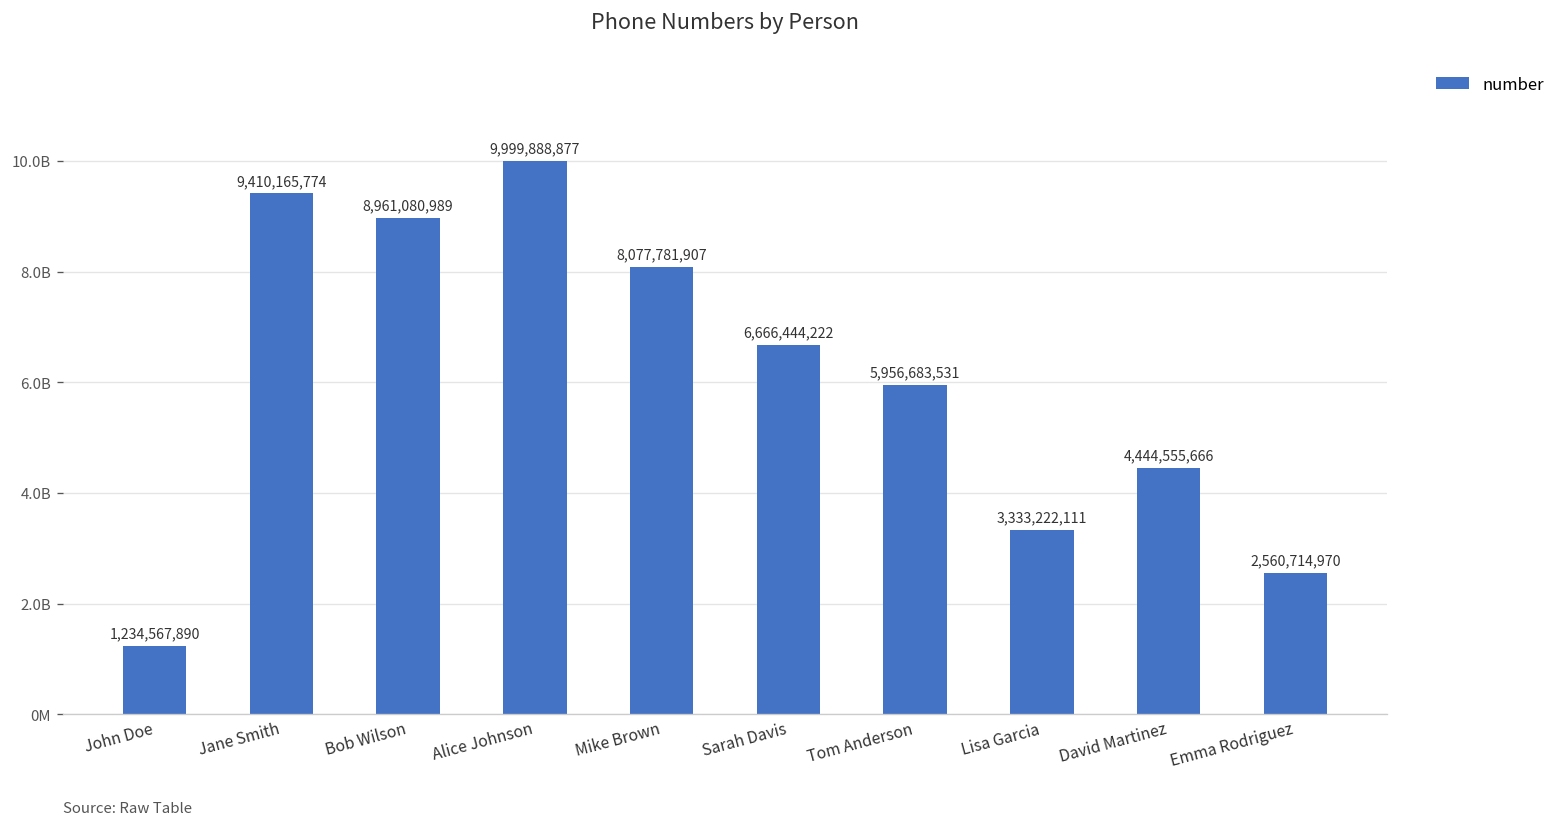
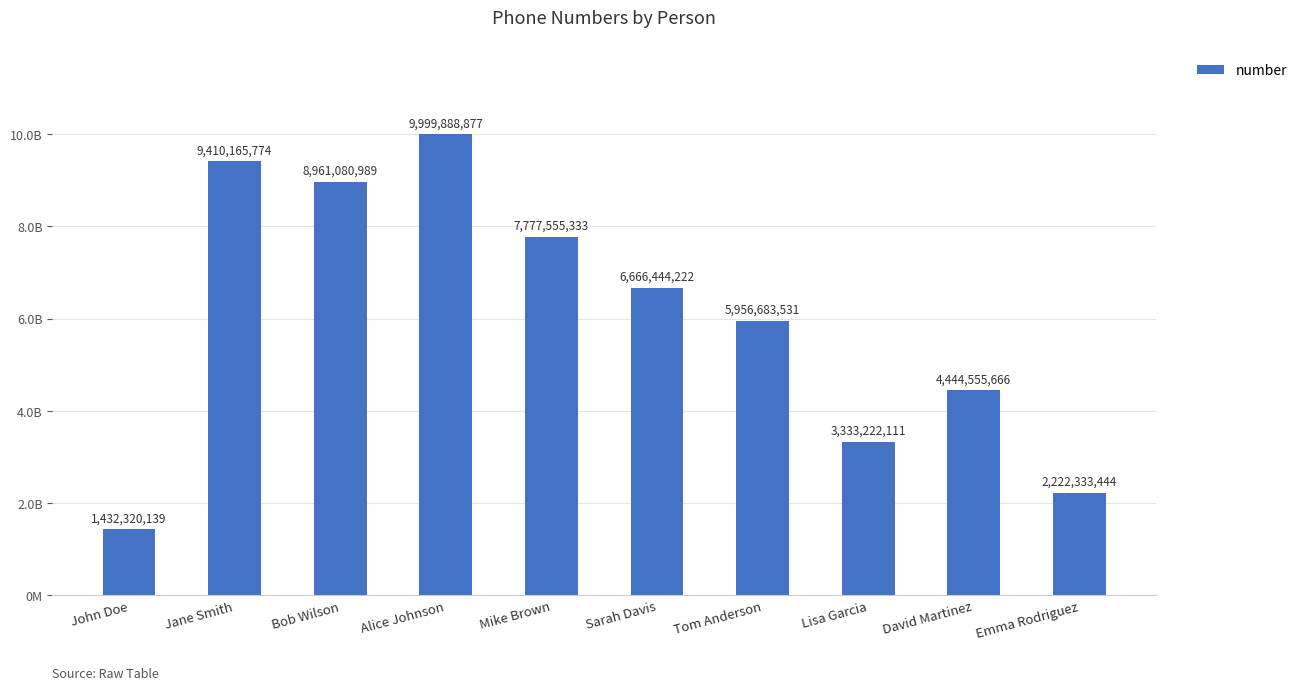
  {
-   "John Doe": "1,234,567,890",
+   "John Doe": "1,432,320,139",
    "Jane Smith": "9,410,165,774",
    "Bob Wilson": "8,961,080,989",
    "Alice Johnson": "9,999,888,877",
-   "Mike Brown": "8,077,781,907",
+   "Mike Brown": "7,777,555,333",
    "Sarah Davis": "6,666,444,222",
    "Tom Anderson": "5,956,683,531",
    "Lisa Garcia": "3,333,222,111",
    "David Martinez": "4,444,555,666",
-   "Emma Rodriguez": "2,560,714,970"
+   "Emma Rodriguez": "2,222,333,444"
  }
